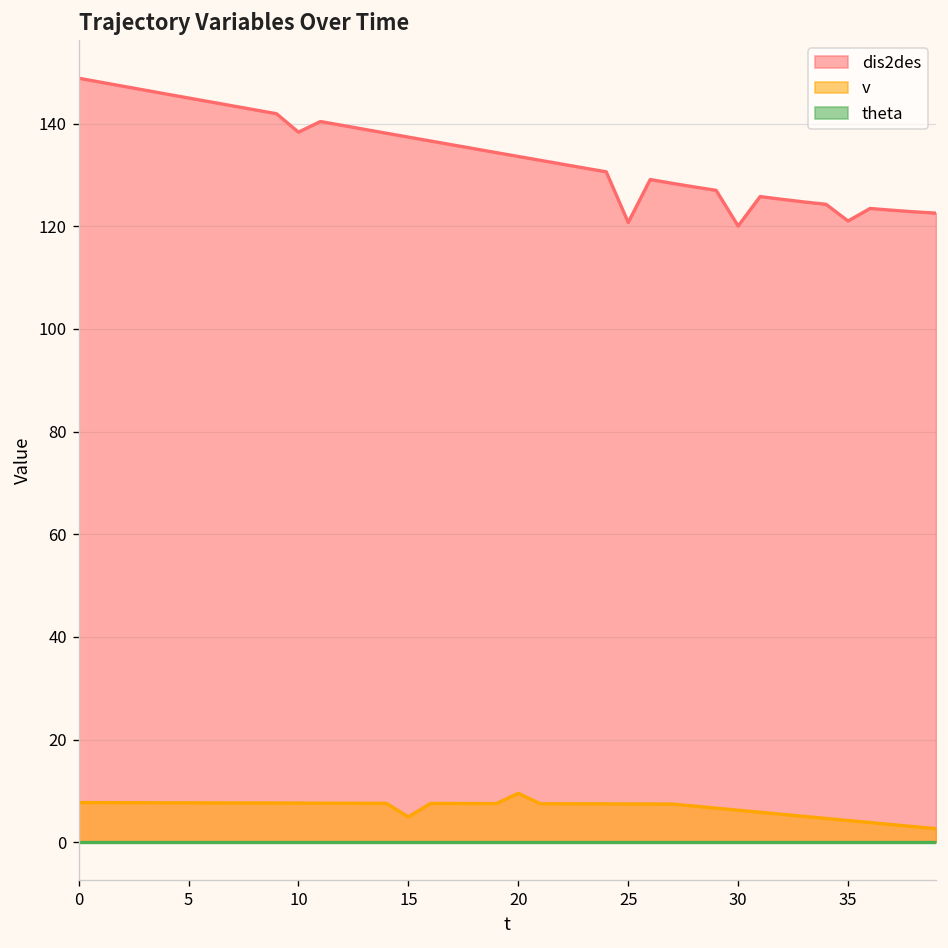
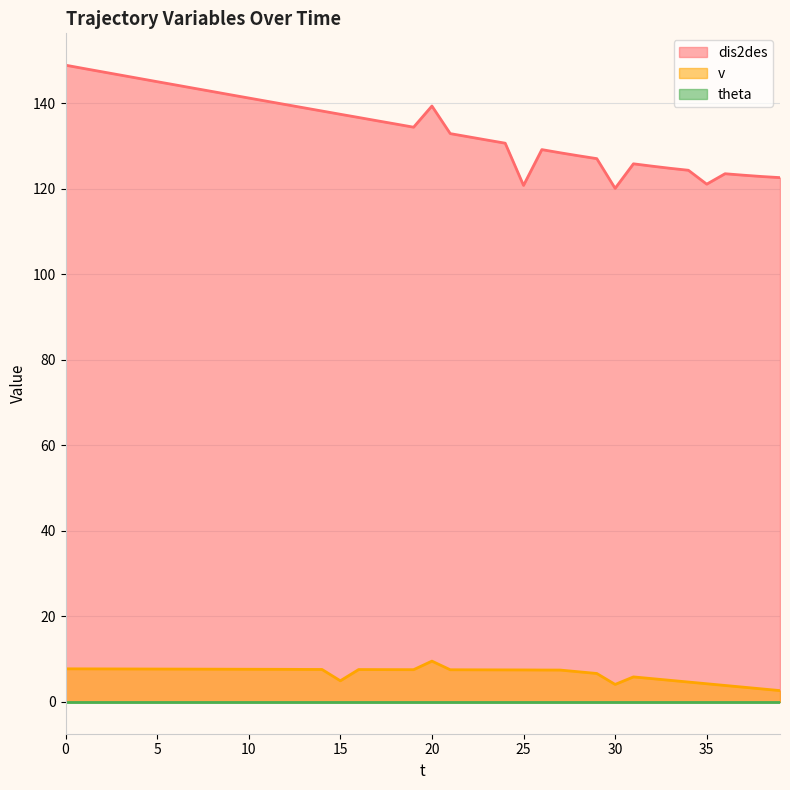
  {
    "dis2des": {
      "0": 149,
      "5": 145,
-     "10": 138,
+     "10": 141,
      "15": 137,
-     "20": 134,
+     "20": 139,
      "25": 121,
      "30": 120,
      "35": 121
    },
    "v": {
      "0": 8,
      "5": 8,
      "10": 8,
      "15": 5,
      "20": 10,
      "25": 7,
-     "30": 6,
+     "30": 4,
      "35": 4
    },
    "theta": {
      "0": 0,
      "5": 0,
      "10": 0,
      "15": 0,
      "20": 0,
      "25": 0,
      "30": 0,
      "35": 0
    }
  }
